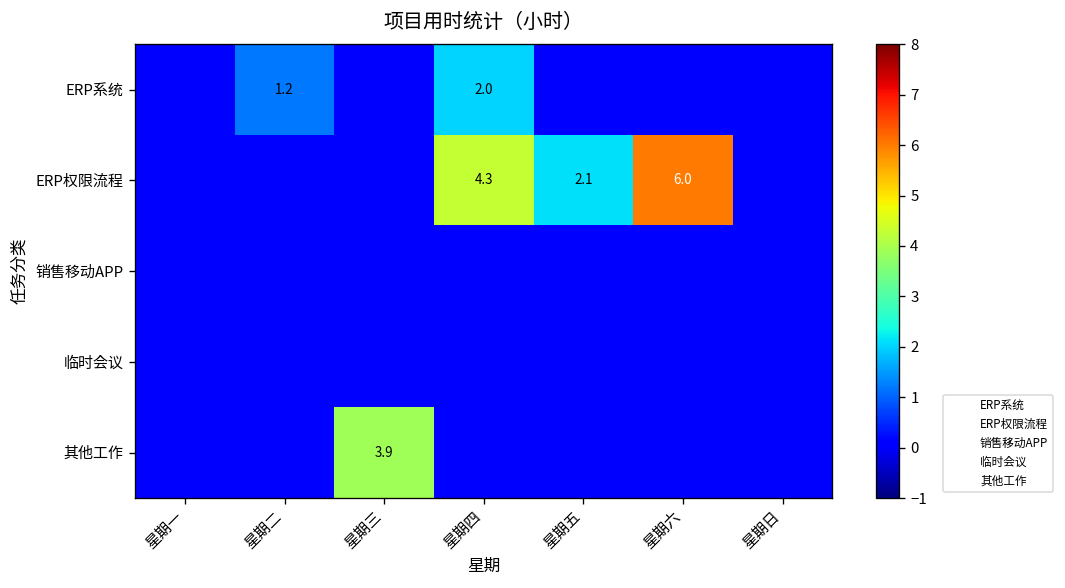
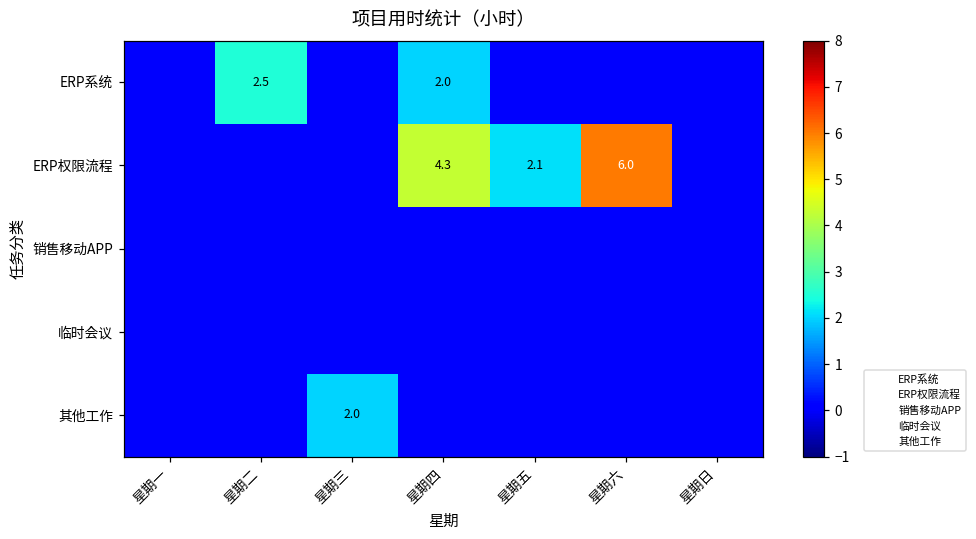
  {
    "ERP系统": {
-     "星期二": 1.2,
+     "星期二": 2.5,
      "星期四": 2.0
    },
    "ERP权限流程": {
      "星期四": 4.3,
      "星期五": 2.1,
      "星期六": 6.0
    },
    "其他工作": {
-     "星期三": 3.9
+     "星期三": 2.0
    }
  }
